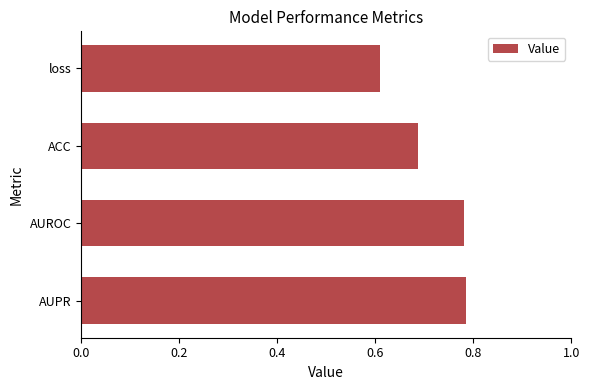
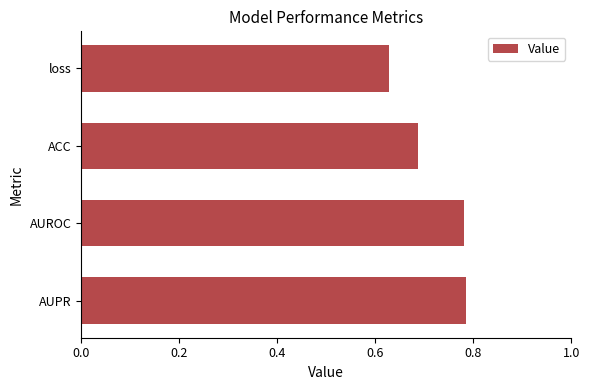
  {
-   "loss": 0.61,
+   "loss": 0.63,
    "ACC": 0.69,
    "AUROC": 0.78,
    "AUPR": 0.78
  }
